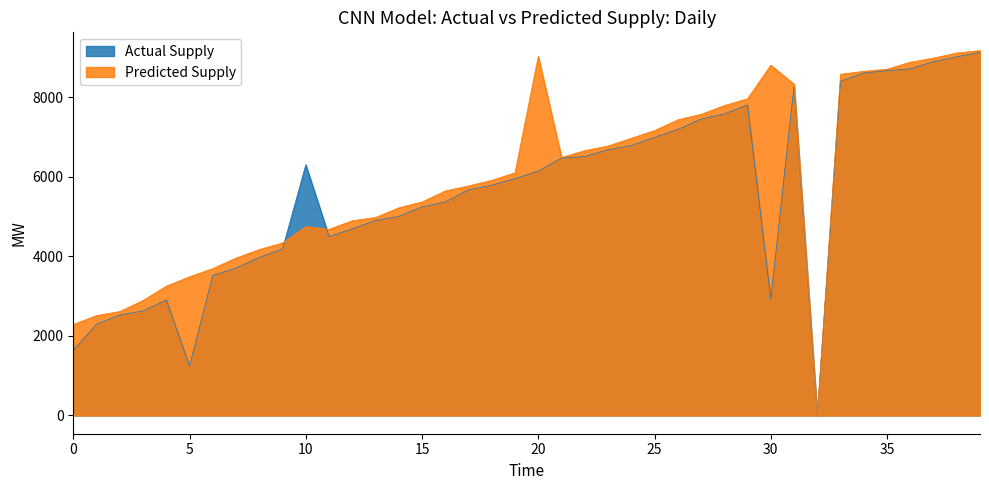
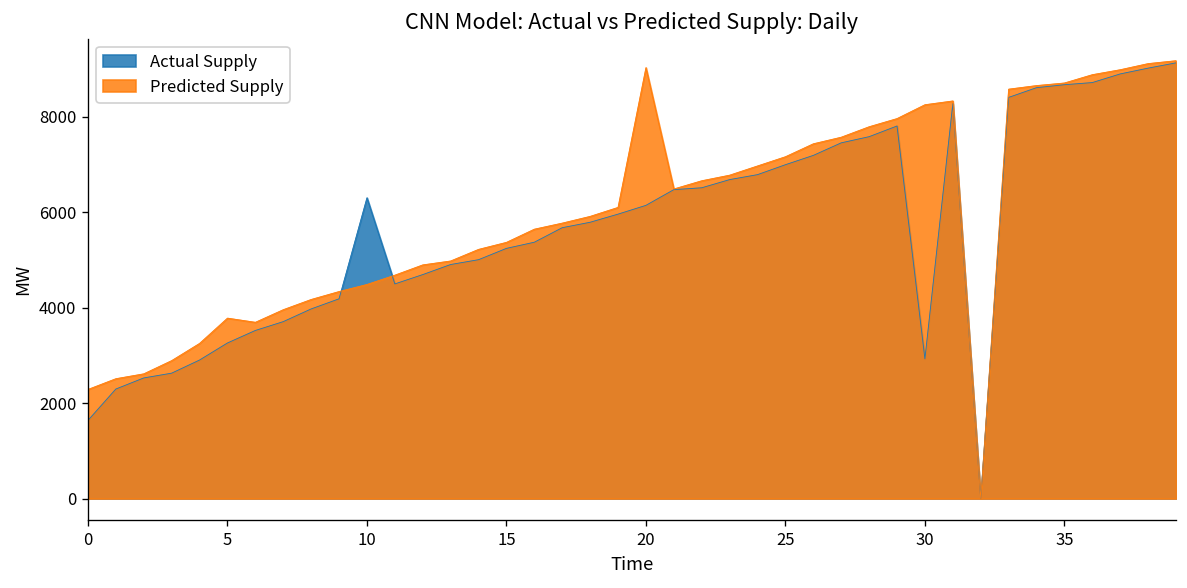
  {
    "Actual Supply": {
      "0": 1600,
-     "5": 1200,
+     "5": 3300,
      "10": 6300,
      "15": 5200,
      "20": 6100,
      "25": 7000,
      "30": 2900
    },
    "Predicted Supply": {
      "0": 2300,
-     "5": 3500,
-     "10": 4700,
+     "5": 3800,
+     "10": 4500,
      "15": 5400,
      "20": 9000,
      "25": 7200,
-     "30": 8800
+     "30": 8200
    }
  }
